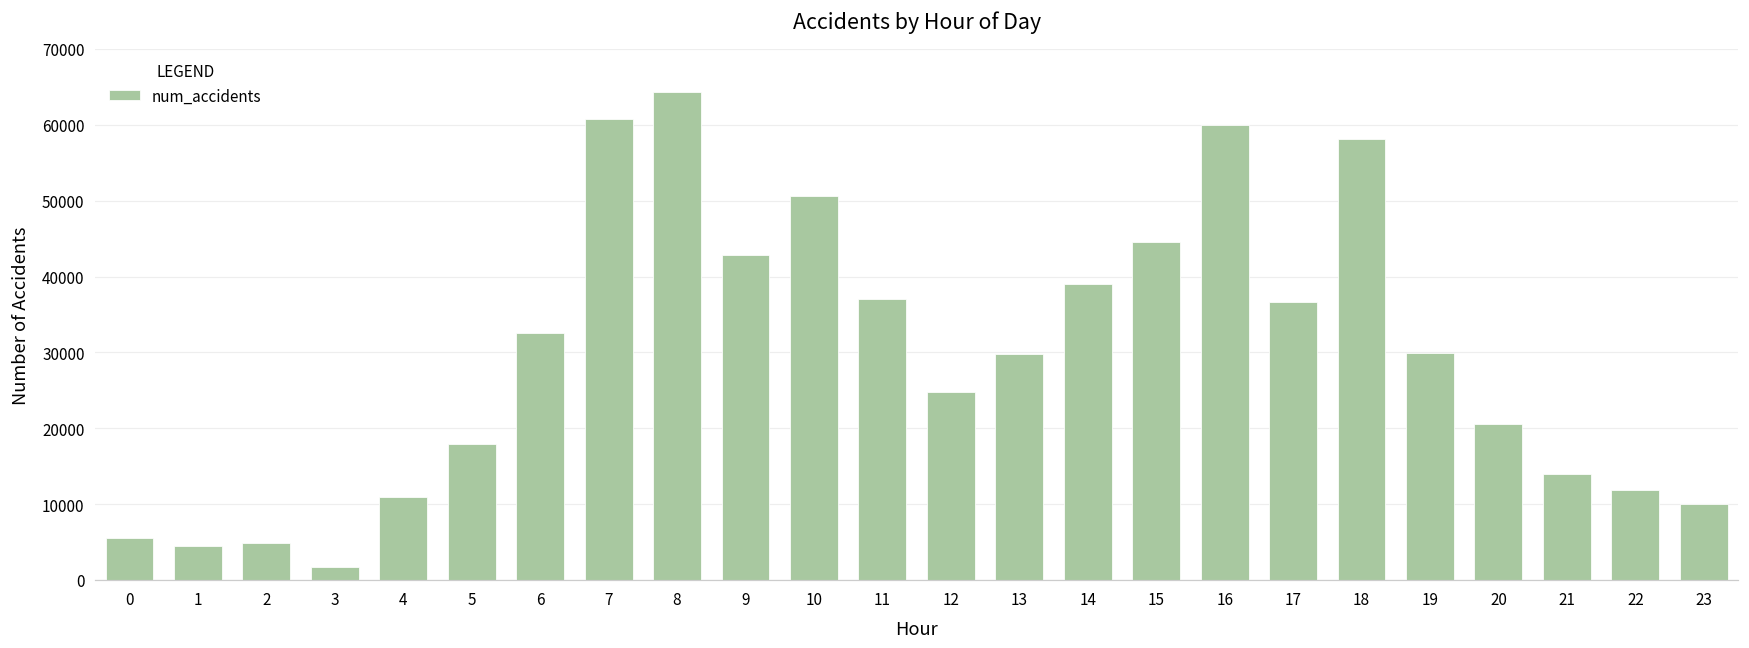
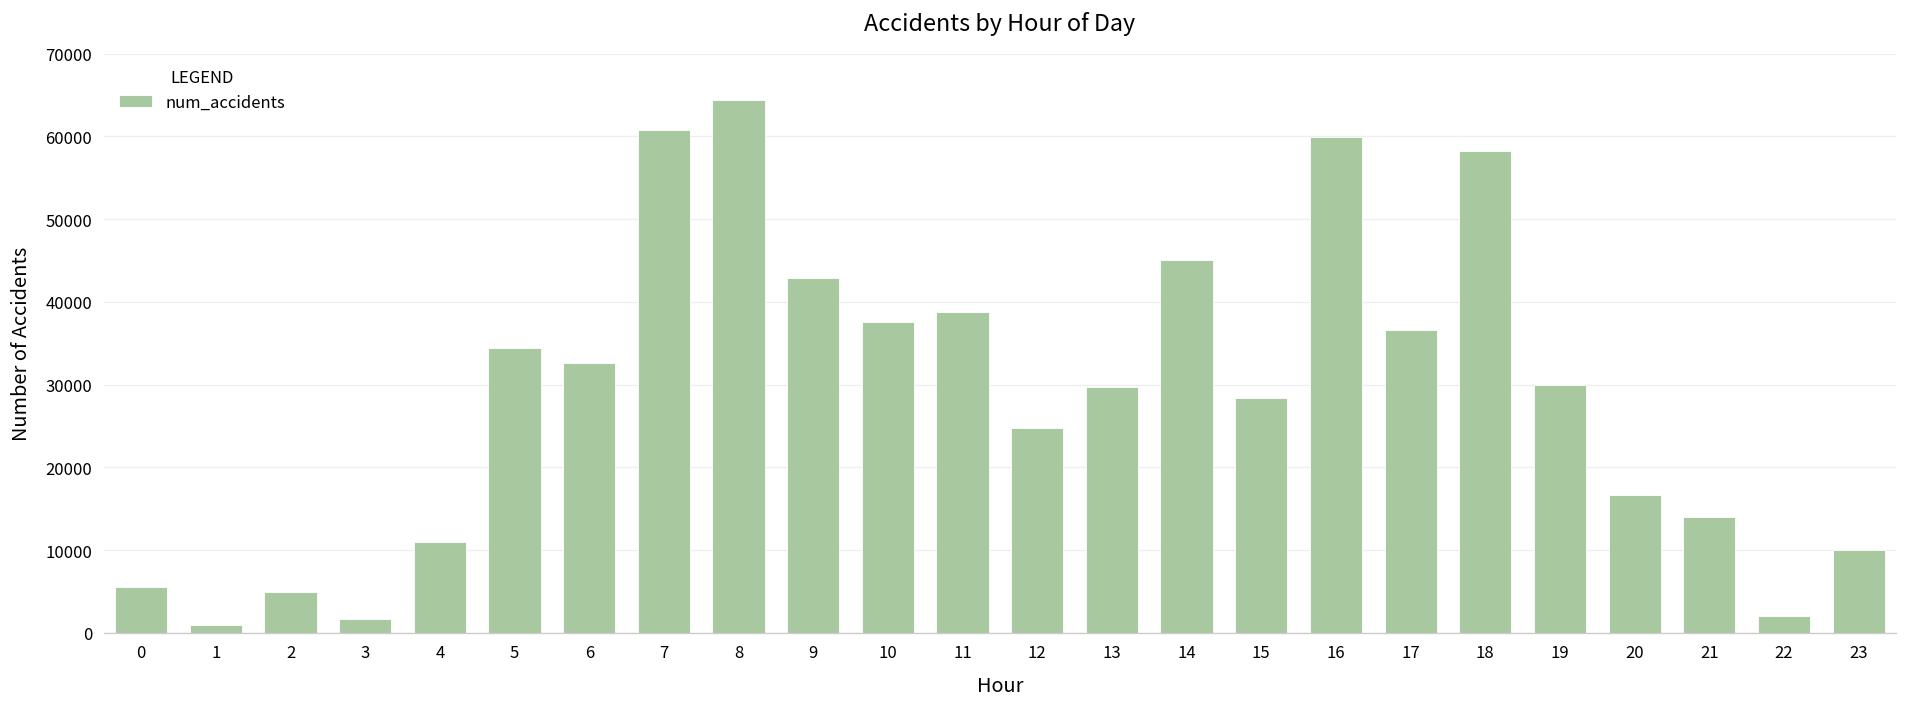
  {
    "0": 6000,
-   "1": 4000,
+   "1": 1000,
    "2": 5000,
    "3": 2000,
    "4": 11000,
-   "5": 18000,
+   "5": 34000,
    "6": 33000,
    "7": 61000,
    "8": 64000,
    "9": 43000,
-   "10": 51000,
-   "11": 37000,
+   "10": 38000,
+   "11": 39000,
    "12": 25000,
    "13": 30000,
-   "14": 39000,
-   "15": 45000,
+   "14": 45000,
+   "15": 28000,
    "16": 60000,
    "17": 37000,
    "18": 58000,
    "19": 30000,
-   "20": 21000,
+   "20": 17000,
    "21": 14000,
-   "22": 12000,
+   "22": 2000,
    "23": 10000
  }
